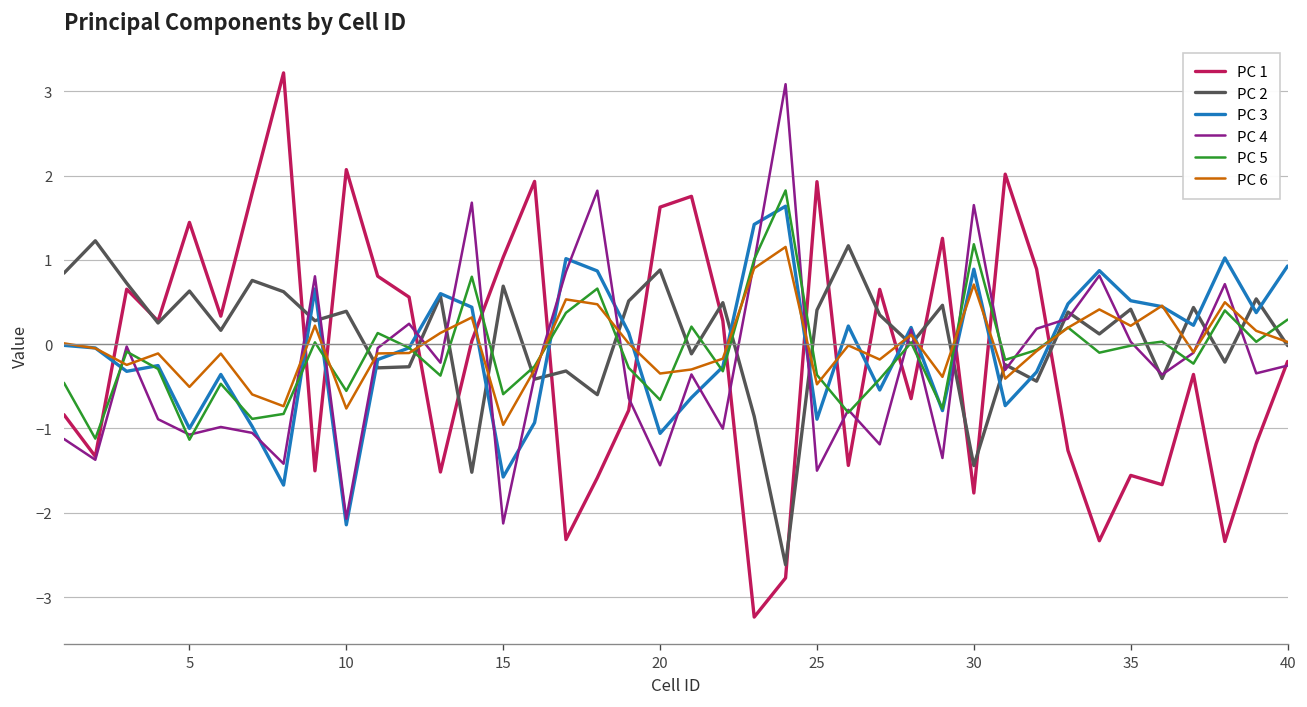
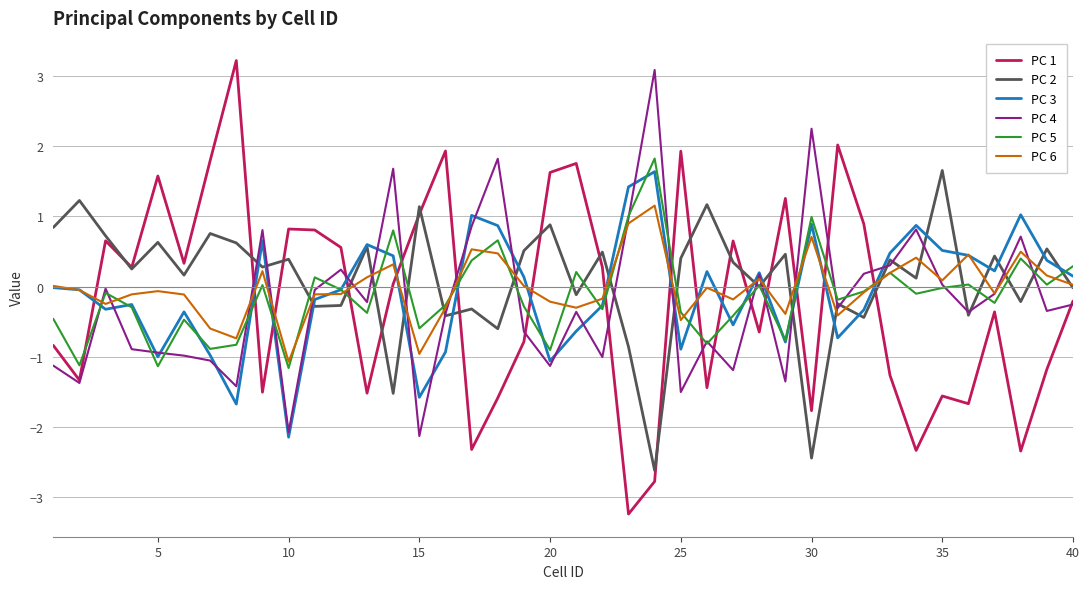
  {
    "PC 1": {
-     "5": 1.4,
-     "10": 2.1,
+     "5": 1.6,
+     "10": 0.8,
      "15": 1.0,
      "20": 1.6,
      "25": 1.9,
      "30": -1.8,
      "35": -1.6,
      "40": -0.2
    },
    "PC 2": {
      "5": 0.6,
      "10": 0.4,
-     "15": 0.7,
+     "15": 1.1,
      "20": 0.9,
      "25": 0.4,
-     "30": -1.4,
-     "35": 0.4,
+     "30": -2.4,
+     "35": 1.7,
      "40": 0.0
    },
    "PC 3": {
      "5": -1.0,
      "10": -2.1,
      "15": -1.6,
      "20": -1.1,
      "25": -0.9,
      "30": 0.9,
      "35": 0.5,
-     "40": 0.9
+     "40": 0.1
    },
    "PC 4": {
-     "5": -1.1,
+     "5": -0.9,
      "10": -2.1,
      "15": -2.1,
-     "20": -1.4,
+     "20": -1.1,
      "25": -1.5,
-     "30": 1.6,
+     "30": 2.2,
      "35": 0.0,
      "40": -0.3
    },
    "PC 5": {
      "5": -1.1,
-     "10": -0.6,
+     "10": -1.2,
      "15": -0.6,
-     "20": -0.7,
+     "20": -0.9,
      "25": -0.4,
-     "30": 1.2,
+     "30": 1.0,
      "35": 0.0,
      "40": 0.3
    },
    "PC 6": {
-     "5": -0.5,
-     "10": -0.8,
+     "5": -0.1,
+     "10": -1.1,
      "15": -1.0,
-     "20": -0.3,
+     "20": -0.2,
      "25": -0.5,
      "30": 0.7,
-     "35": 0.2,
+     "35": 0.1,
      "40": 0.0
    }
  }
